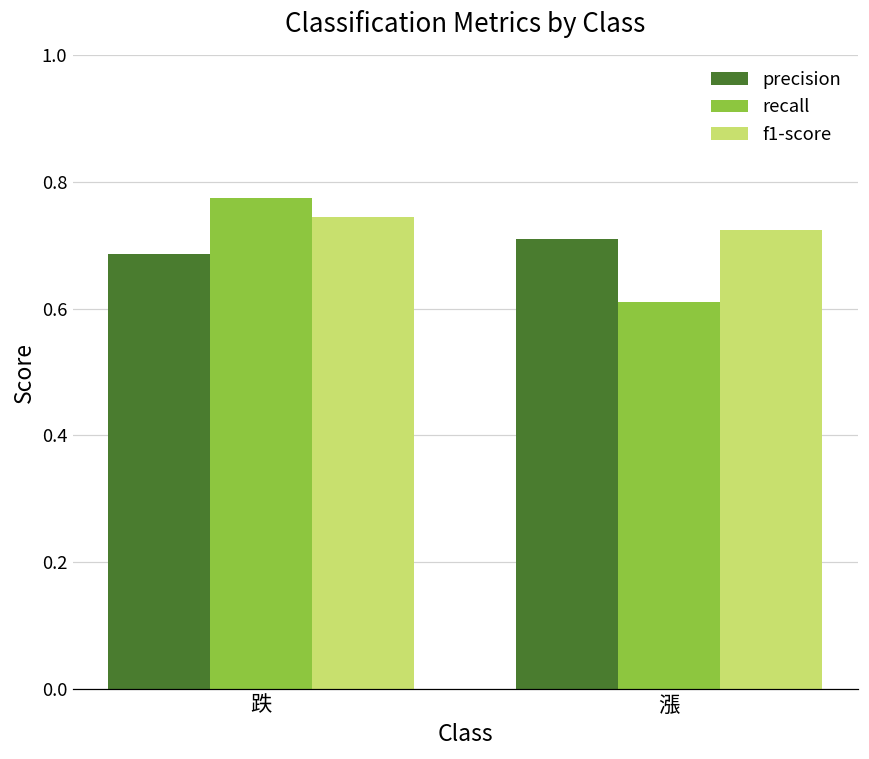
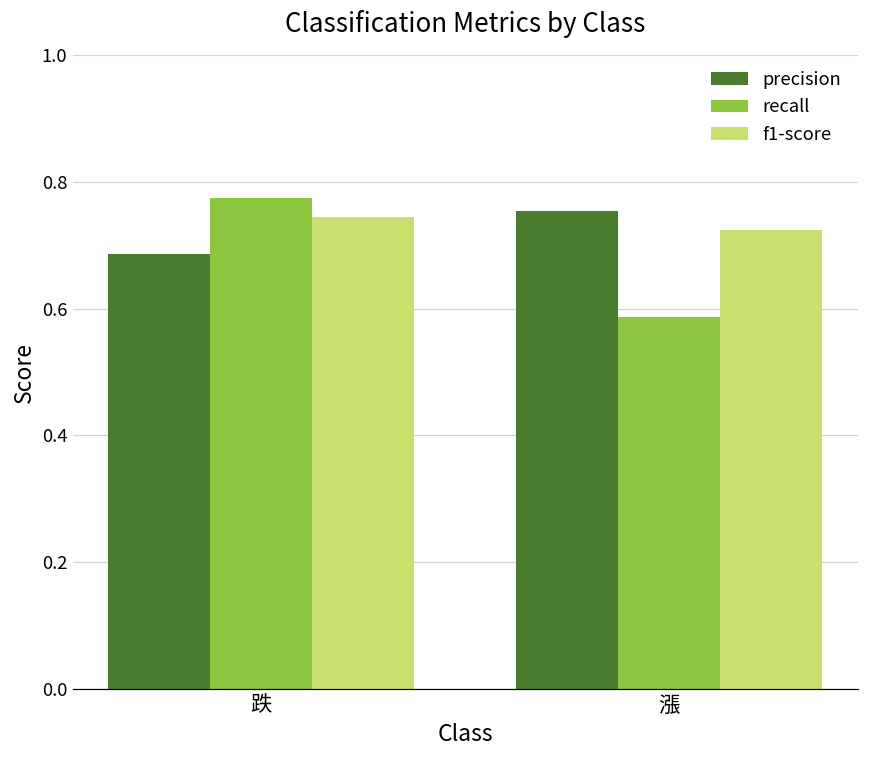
  {
    "precision": {
      "跌": 0.69,
-     "漲": 0.71
+     "漲": 0.75
    },
    "recall": {
      "跌": 0.77,
-     "漲": 0.61
+     "漲": 0.59
    },
    "f1-score": {
      "跌": 0.74,
      "漲": 0.72
    }
  }
